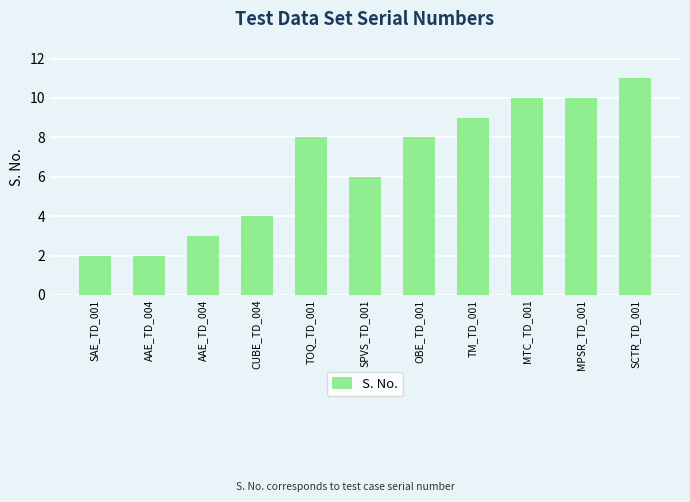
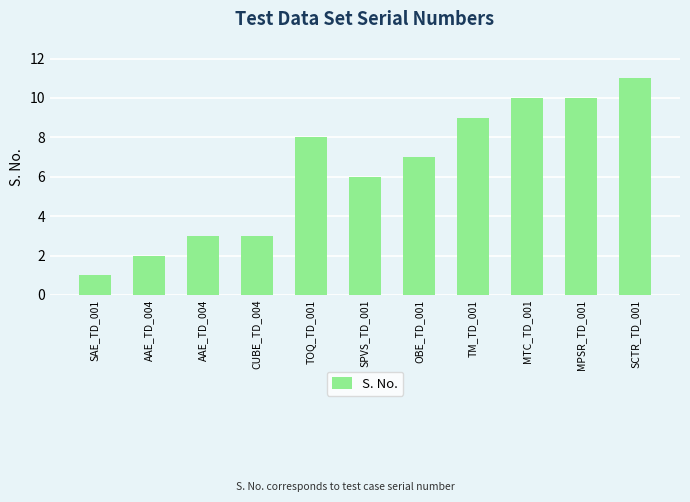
  {
-   "SAE_TD_001": 2,
-   "CUBE_TD_004": 4,
+   "SAE_TD_001": 1,
+   "CUBE_TD_004": 3,
    "TOQ_TD_001": 8,
    "SPVS_TD_001": 6,
-   "OBE_TD_001": 8,
+   "OBE_TD_001": 7,
    "TM_TD_001": 9,
    "MTC_TD_001": 10,
    "MPSR_TD_001": 10,
    "SCTR_TD_001": 11
  }
